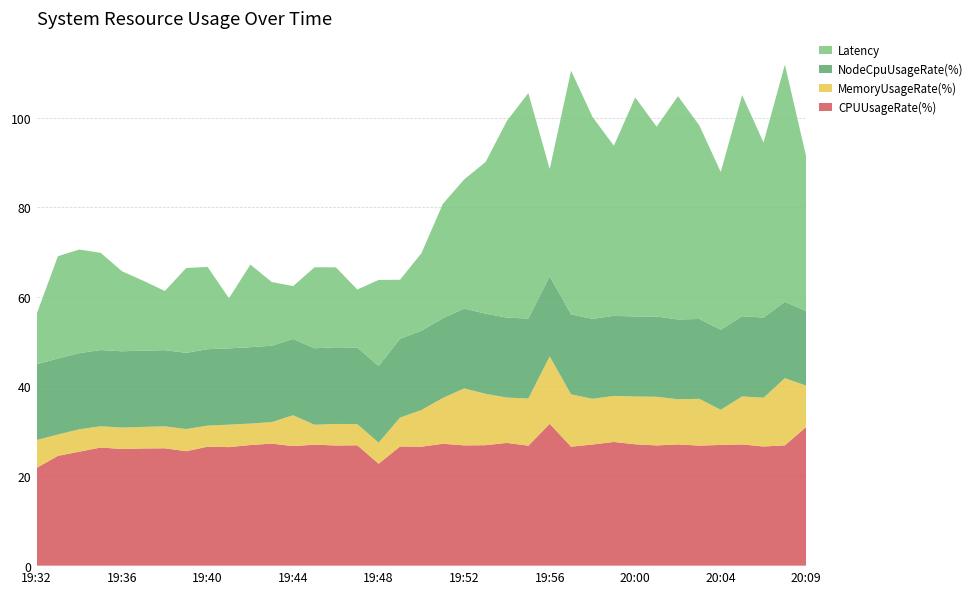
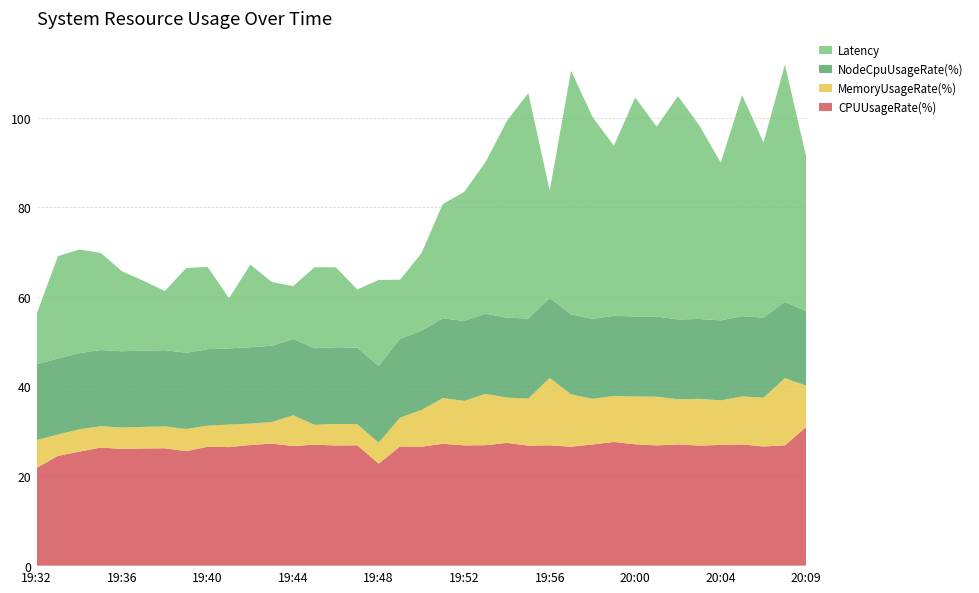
  {
    "CPUUsageRate(%)": {
      "19:32": 22,
      "19:36": 26,
      "19:40": 27,
      "19:44": 27,
      "19:48": 23,
      "19:52": 27,
-     "19:56": 32,
+     "19:56": 27,
      "20:00": 27,
      "20:04": 27,
      "20:09": 31
    },
    "MemoryUsageRate(%)": {
      "19:32": 6,
      "19:36": 5,
      "19:40": 5,
      "19:44": 7,
      "19:48": 5,
-     "19:52": 13,
+     "19:52": 10,
      "19:56": 15,
      "20:00": 11,
-     "20:04": 8,
+     "20:04": 10,
      "20:09": 9
    }
  }
